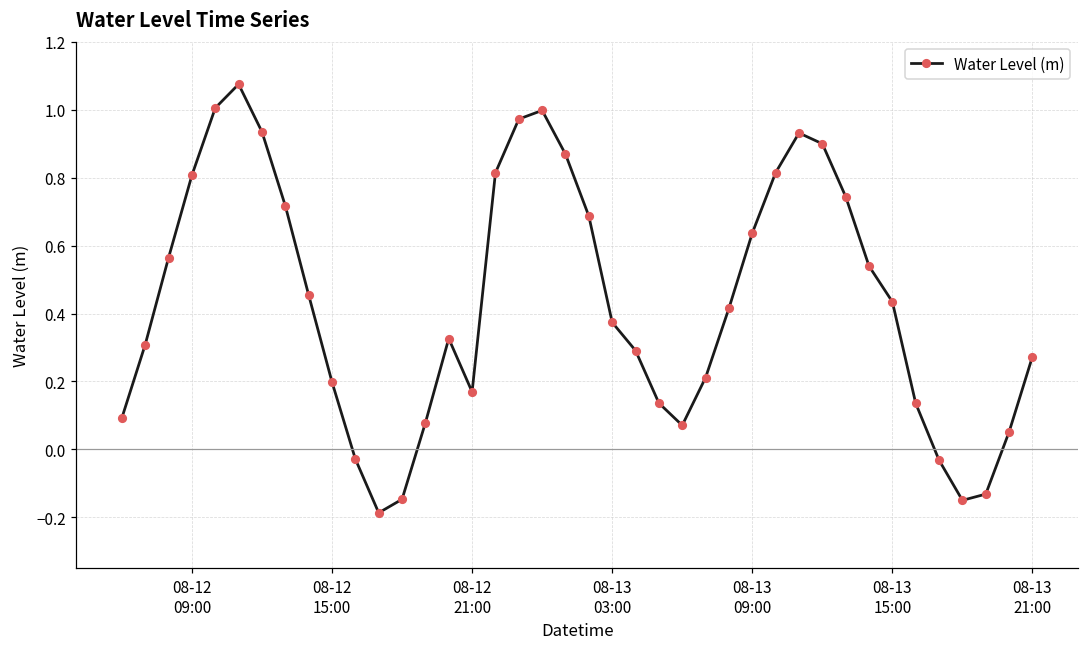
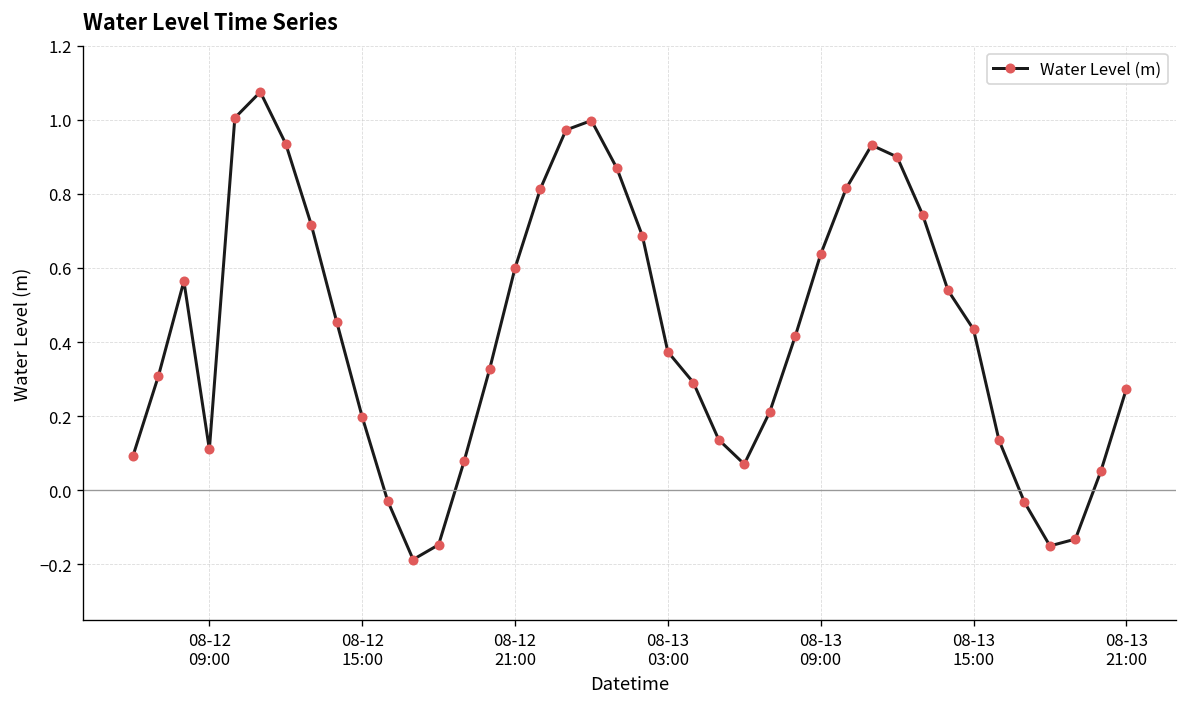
  {
-   "08-12 09:00": 0.81,
+   "08-12 09:00": 0.11,
    "08-12 15:00": 0.20,
-   "08-12 21:00": 0.17,
+   "08-12 21:00": 0.60,
    "08-13 03:00": 0.37,
    "08-13 09:00": 0.64,
    "08-13 15:00": 0.43,
    "08-13 21:00": 0.27
  }
